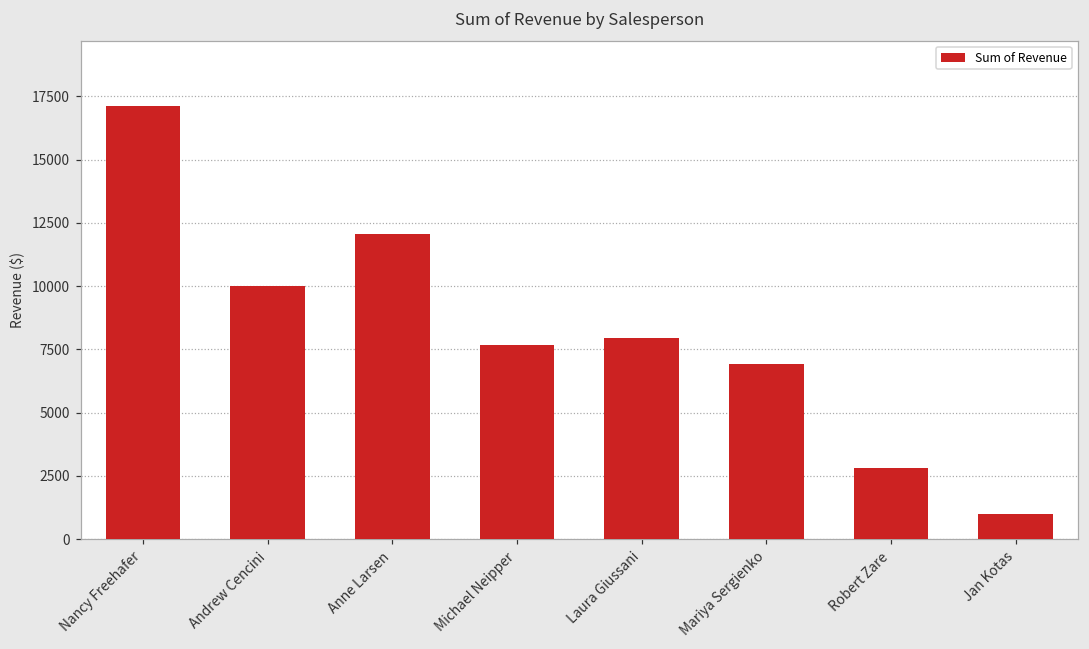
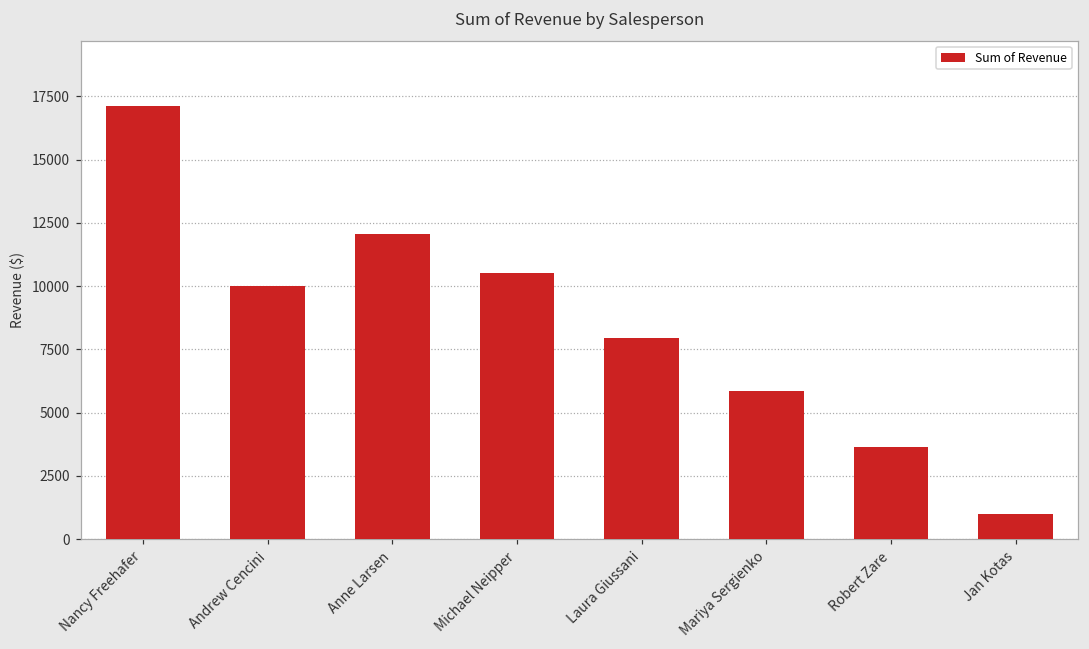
  {
    "Nancy Freehafer": 17100,
    "Andrew Cencini": 10000,
    "Anne Larsen": 12100,
-   "Michael Neipper": 7700,
+   "Michael Neipper": 10500,
    "Laura Giussani": 8000,
-   "Mariya Sergienko": 6900,
-   "Robert Zare": 2800,
+   "Mariya Sergienko": 5900,
+   "Robert Zare": 3600,
    "Jan Kotas": 1000
  }
